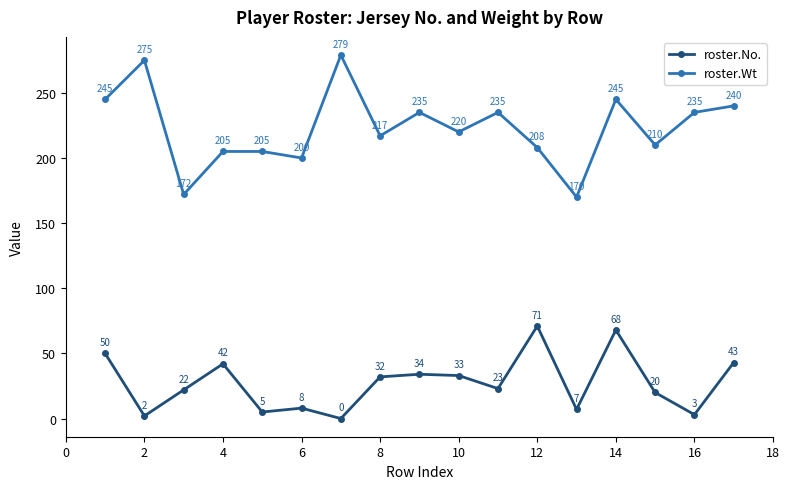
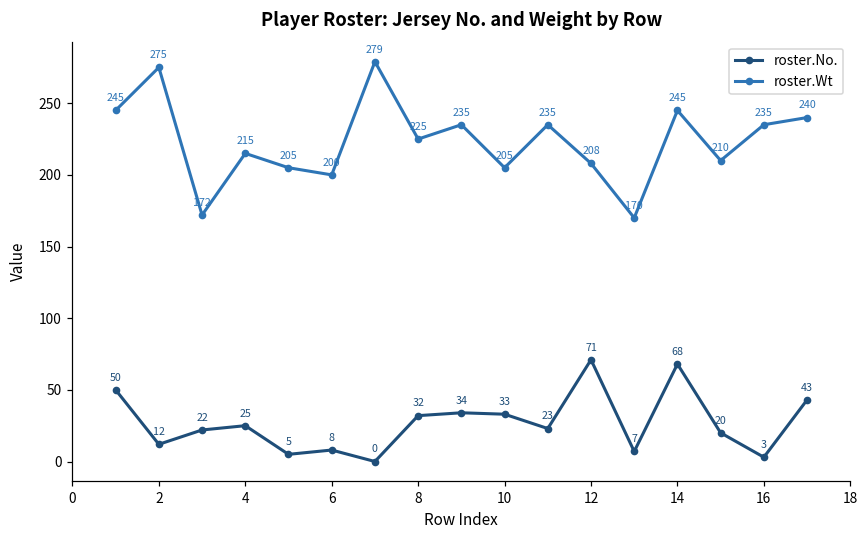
  {
    "roster.No.": {
-     "2": 2,
-     "4": 42,
+     "2": 12,
+     "4": 25,
      "6": 8,
      "8": 32,
      "10": 33,
      "12": 71,
      "14": 68,
      "16": 3
    },
    "roster.Wt": {
      "2": 275,
-     "4": 205,
+     "4": 215,
      "6": 200,
-     "8": 217,
-     "10": 220,
+     "8": 225,
+     "10": 205,
      "12": 208,
      "14": 245,
      "16": 235
    }
  }
